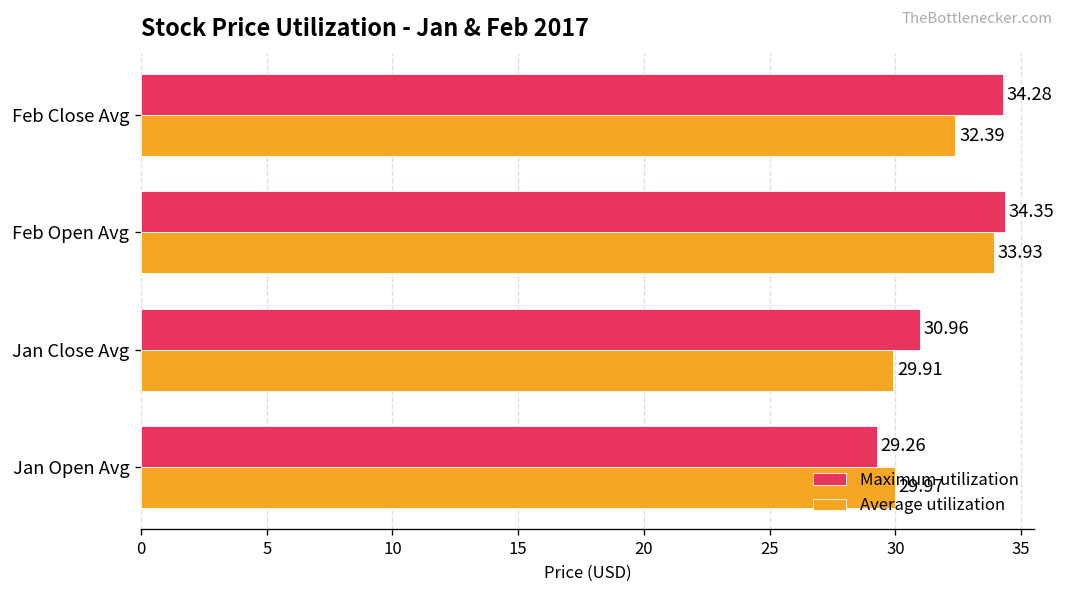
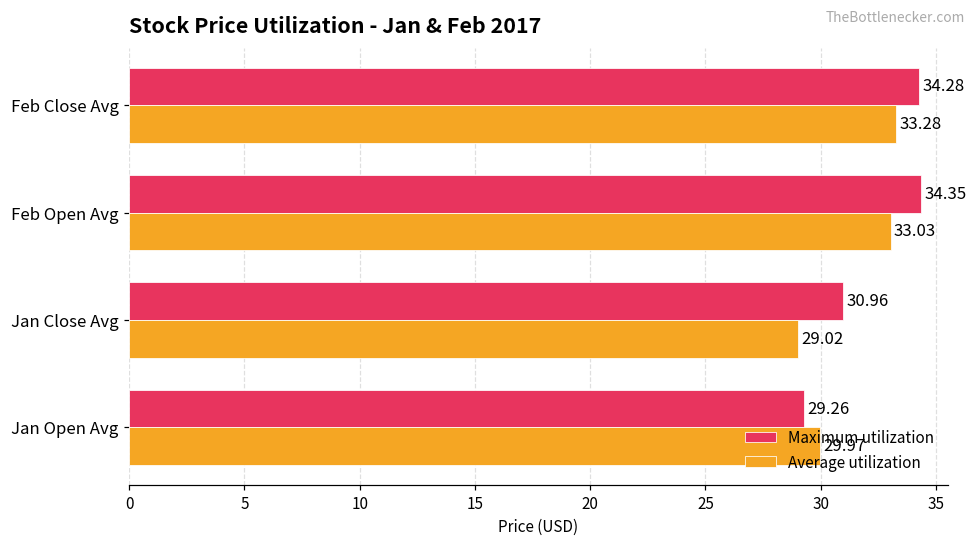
  {
    "Maximum utilization": {
      "Feb Close Avg": 34.28,
      "Feb Open Avg": 34.35,
      "Jan Close Avg": 30.96,
      "Jan Open Avg": 29.26
    },
    "Average utilization": {
-     "Feb Close Avg": 32.39,
-     "Feb Open Avg": 33.93,
-     "Jan Close Avg": 29.91,
+     "Feb Close Avg": 33.28,
+     "Feb Open Avg": 33.03,
+     "Jan Close Avg": 29.02,
      "Jan Open Avg": 29.97
    }
  }
